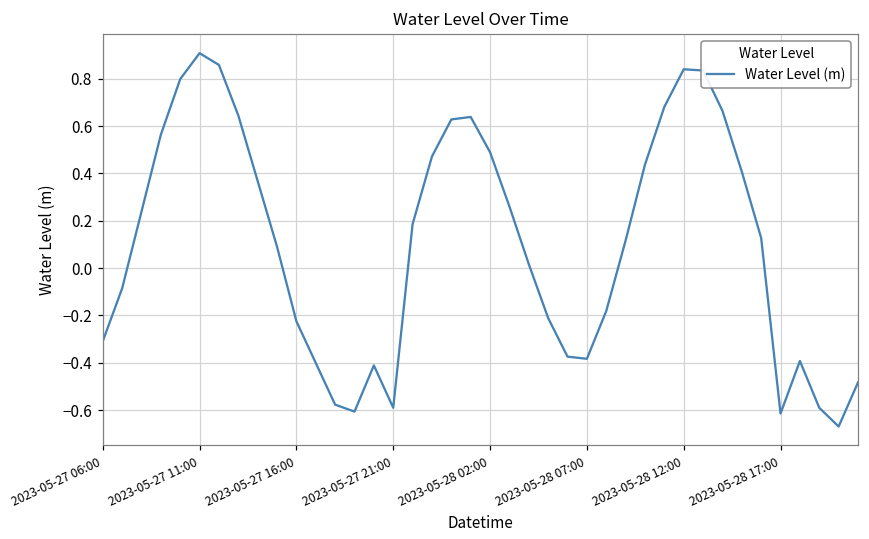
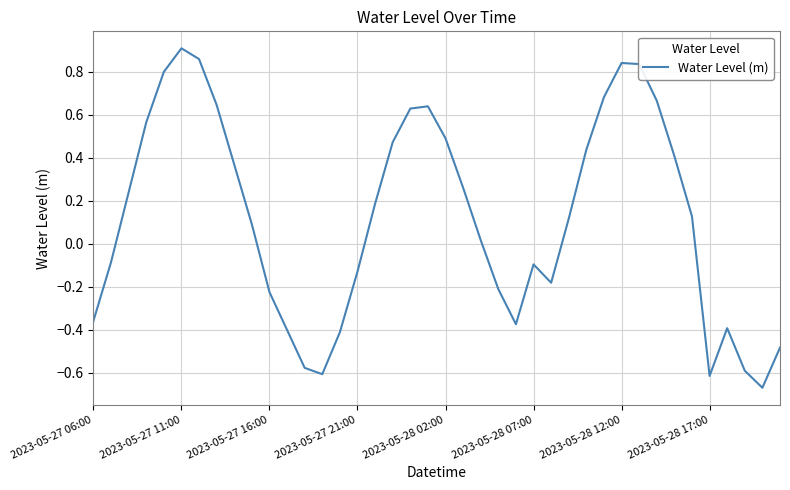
  {
-   "2023-05-27 06:00": -0.31,
+   "2023-05-27 06:00": -0.36,
    "2023-05-27 11:00": 0.91,
    "2023-05-27 16:00": -0.22,
-   "2023-05-27 21:00": -0.59,
+   "2023-05-27 21:00": -0.13,
    "2023-05-28 02:00": 0.49,
-   "2023-05-28 07:00": -0.38,
+   "2023-05-28 07:00": -0.10,
    "2023-05-28 12:00": 0.84,
    "2023-05-28 17:00": -0.61
  }
